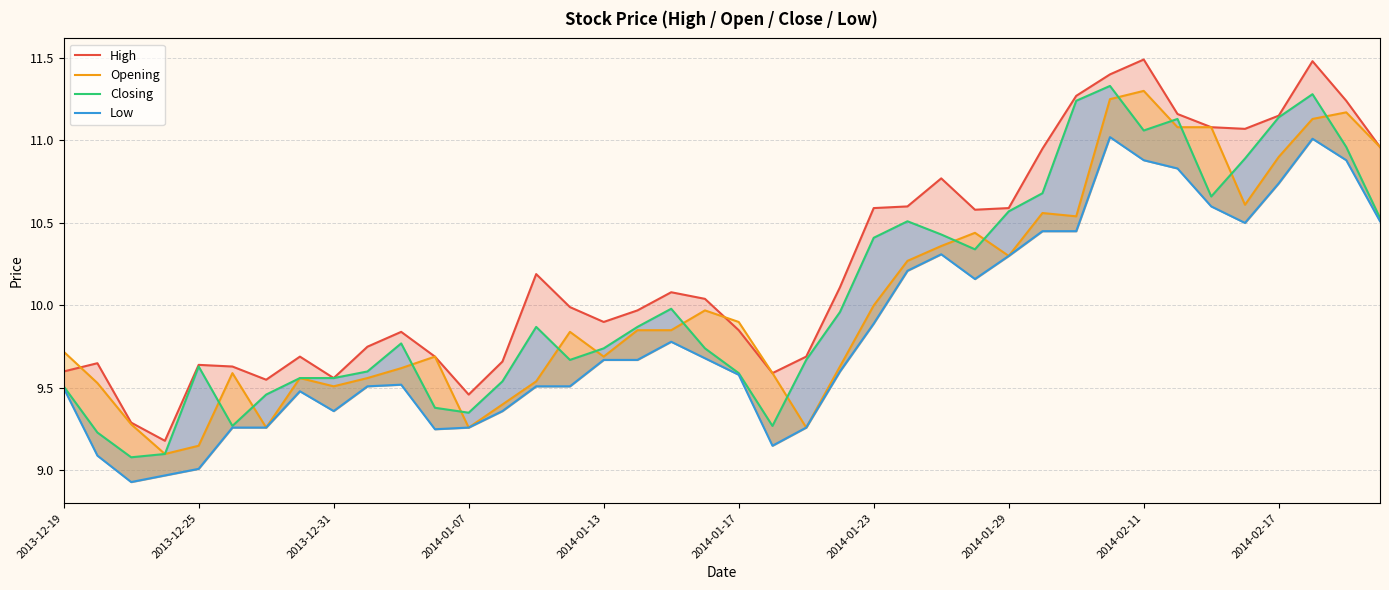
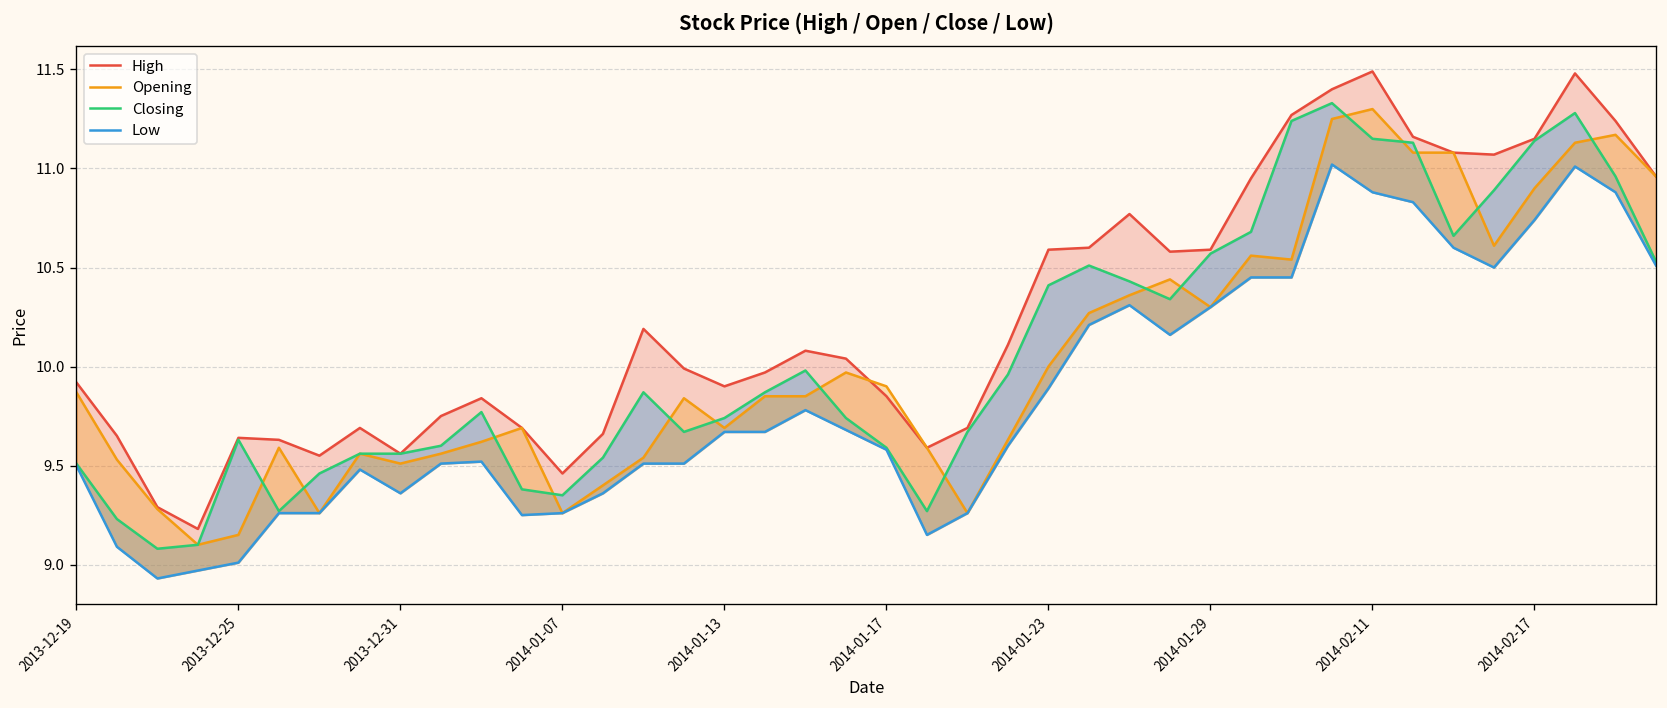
  {
    "High": {
-     "2013-12-19": 9.60,
+     "2013-12-19": 9.92,
      "2014-01-07": 9.46,
      "2014-01-13": 9.90,
      "2014-01-17": 9.85,
      "2014-01-23": 10.59,
      "2014-01-29": 10.59,
      "2014-02-11": 11.49
    },
    "Opening": {
-     "2013-12-19": 9.72,
+     "2013-12-19": 9.87,
      "2013-12-25": 9.15,
      "2013-12-31": 9.51,
      "2014-01-13": 9.69,
      "2014-01-17": 9.90,
      "2014-01-23": 10.00,
      "2014-02-11": 11.30,
      "2014-02-17": 10.90
    },
    "Closing": {
      "2014-01-07": 9.35,
      "2014-01-13": 9.74,
      "2014-01-23": 10.41,
      "2014-01-29": 10.57,
-     "2014-02-11": 11.06
+     "2014-02-11": 11.15
    },
    "Low": {
      "2013-12-25": 9.01,
      "2013-12-31": 9.36,
      "2014-01-13": 9.67,
      "2014-01-23": 9.89,
      "2014-02-11": 10.88,
      "2014-02-17": 10.74
    }
  }
